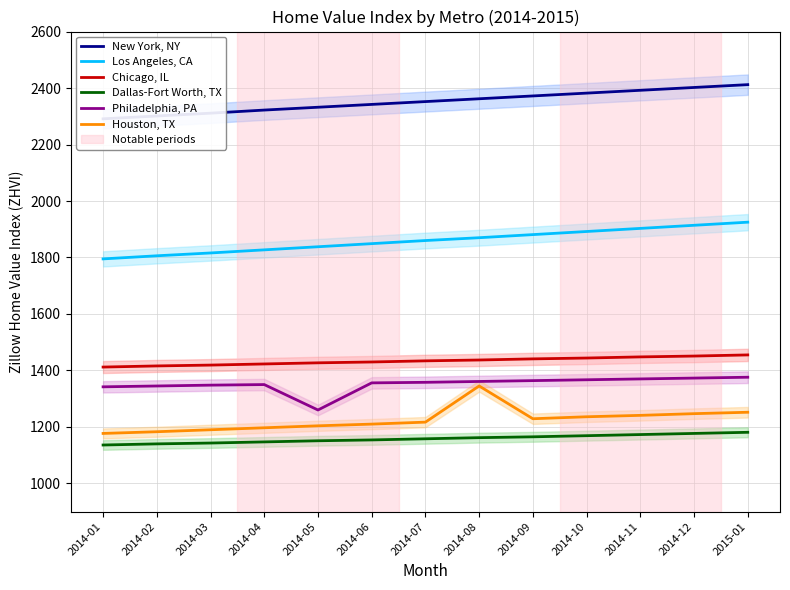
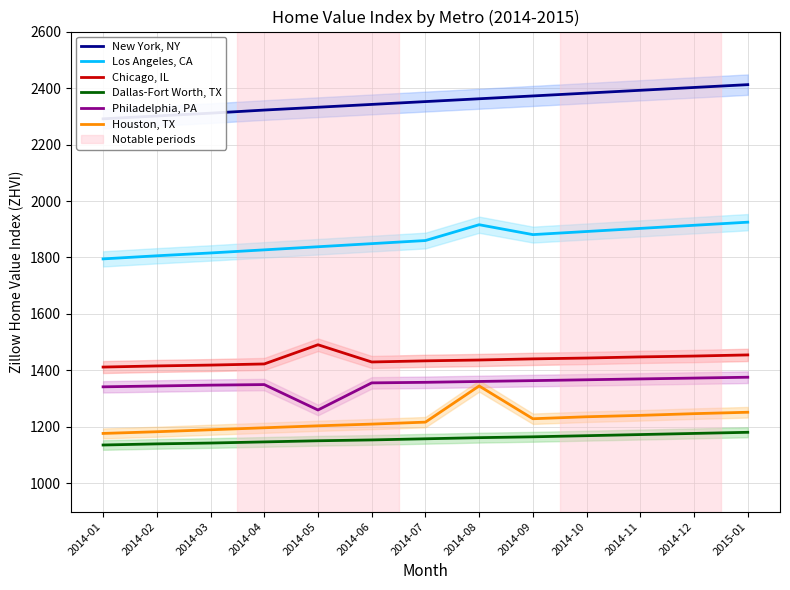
  {
    "New York, NY": {
      "2014-04": 2320,
      "2014-05": 2330,
      "2014-06": 2340,
      "2014-07": 2350,
      "2014-08": 2360,
      "2014-09": 2370,
      "2014-10": 2380,
      "2014-11": 2390,
      "2014-12": 2400,
      "2015-01": 2410
    },
    "Los Angeles, CA": {
      "2014-01": 1800,
      "2014-02": 1810,
      "2014-03": 1820,
      "2014-04": 1830,
      "2014-05": 1840,
      "2014-06": 1850,
      "2014-07": 1860,
-     "2014-08": 1870,
+     "2014-08": 1920,
      "2014-09": 1880,
      "2014-10": 1890,
      "2014-11": 1900,
      "2014-12": 1910,
      "2015-01": 1930
    },
    "Chicago, IL": {
      "2014-01": 1410,
      "2014-02": 1420,
      "2014-03": 1420,
      "2014-04": 1420,
-     "2014-05": 1430,
+     "2014-05": 1490,
      "2014-06": 1430,
      "2014-07": 1430,
      "2014-08": 1440,
      "2014-09": 1440,
      "2014-10": 1440,
      "2014-11": 1450,
      "2014-12": 1450,
      "2015-01": 1460
    },
    "Dallas-Fort Worth, TX": {
      "2014-01": 1140,
      "2014-02": 1140,
      "2014-03": 1140,
      "2014-04": 1150,
      "2014-05": 1150,
      "2014-06": 1150,
      "2014-07": 1160,
      "2014-08": 1160,
      "2014-09": 1170,
      "2014-10": 1170,
      "2014-11": 1170,
      "2014-12": 1180,
      "2015-01": 1180
    },
    "Philadelphia, PA": {
      "2014-01": 1340,
      "2014-02": 1350,
      "2014-03": 1350,
      "2014-04": 1350,
      "2014-05": 1260,
      "2014-06": 1360,
      "2014-07": 1360,
      "2014-09": 1360,
      "2014-10": 1370,
      "2014-11": 1370,
      "2014-12": 1370,
      "2015-01": 1380
    },
    "Houston, TX": {
      "2014-01": 1180,
      "2014-02": 1180,
      "2014-03": 1190,
      "2014-04": 1200,
      "2014-05": 1200,
      "2014-06": 1210,
      "2014-07": 1220,
      "2014-08": 1350,
      "2014-09": 1230,
      "2014-10": 1240,
      "2014-11": 1240,
      "2014-12": 1250,
      "2015-01": 1250
    }
  }
